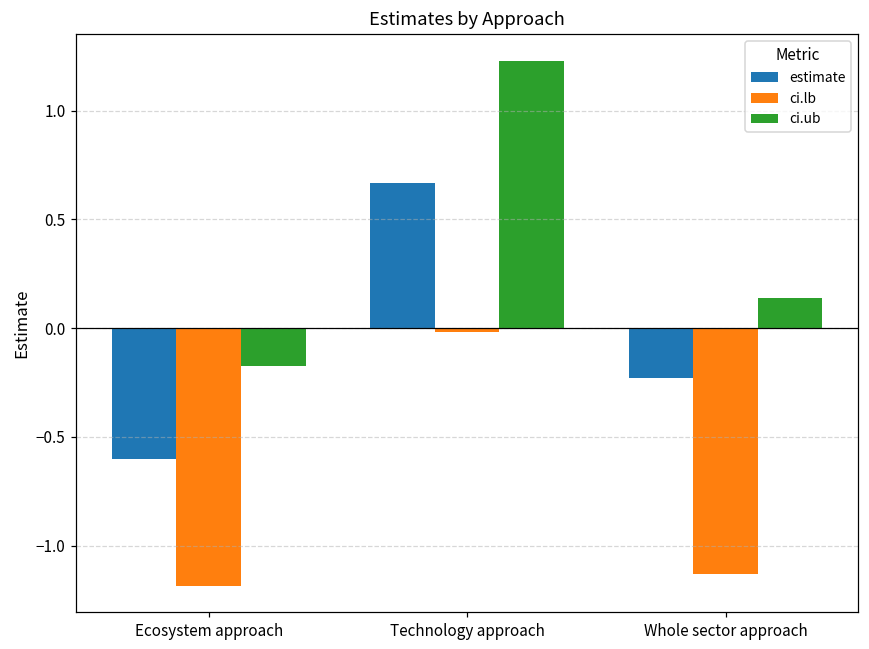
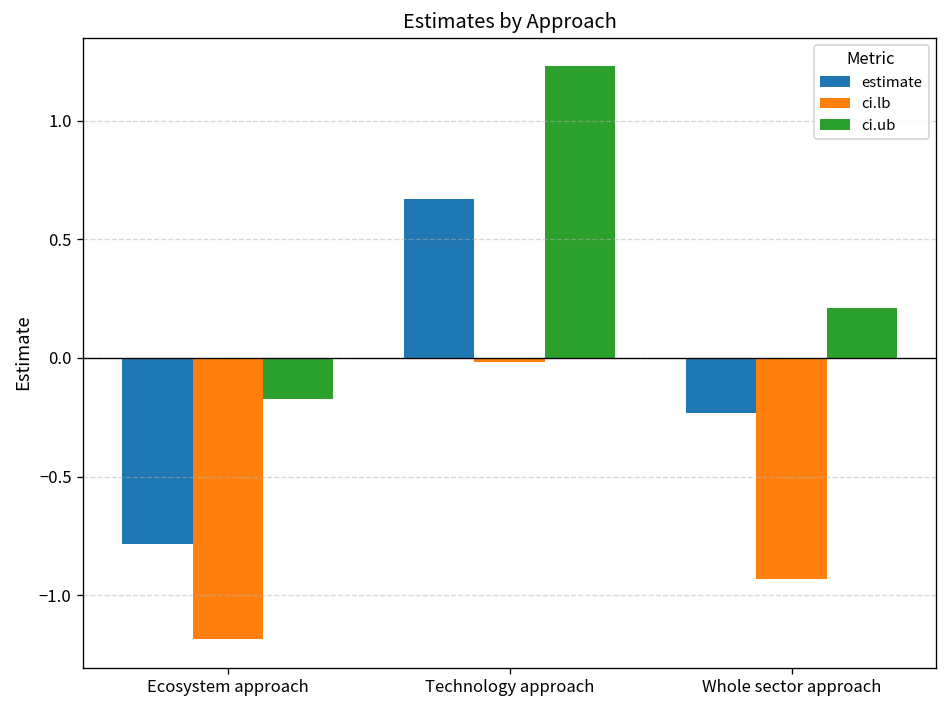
  {
    "estimate": {
-     "Ecosystem approach": -0.60,
+     "Ecosystem approach": -0.78,
      "Technology approach": 0.67,
      "Whole sector approach": -0.23
    },
    "ci.lb": {
      "Ecosystem approach": -1.18,
      "Technology approach": -0.02,
-     "Whole sector approach": -1.13
+     "Whole sector approach": -0.93
    },
    "ci.ub": {
      "Ecosystem approach": -0.18,
      "Technology approach": 1.23,
-     "Whole sector approach": 0.14
+     "Whole sector approach": 0.21
    }
  }
